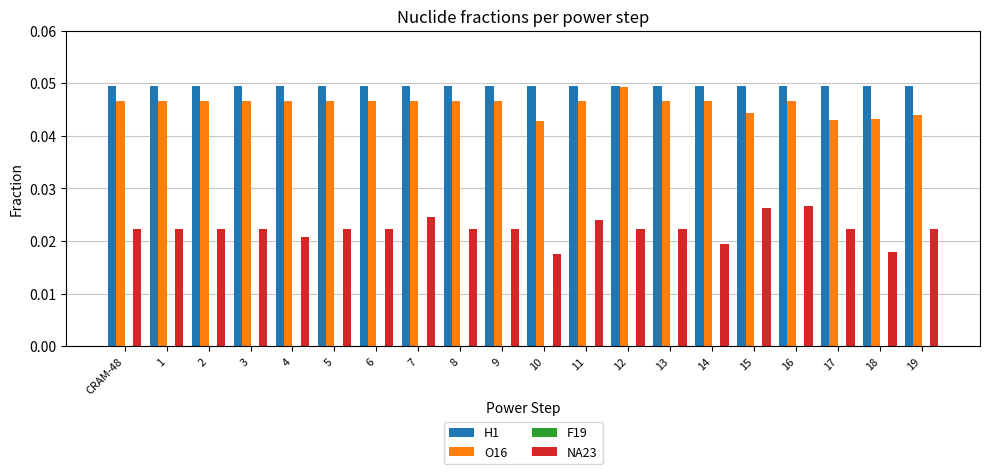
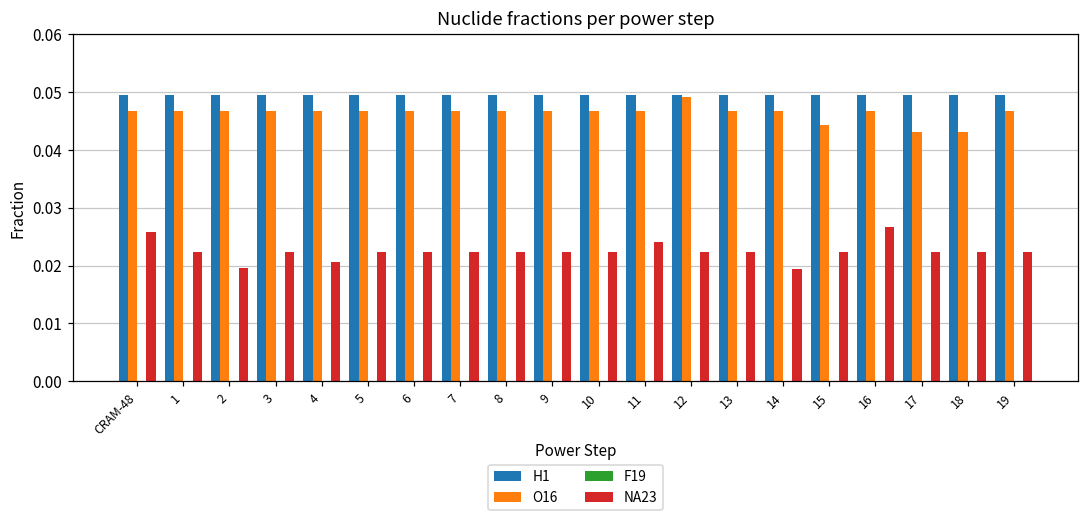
  {
    "H1": {
      "CRAM-48": 0.049,
      "1": 0.049,
      "2": 0.049,
      "3": 0.049,
      "4": 0.049,
      "5": 0.049,
      "6": 0.049,
      "7": 0.049,
      "8": 0.049,
      "9": 0.049,
      "10": 0.049,
      "11": 0.049,
      "12": 0.049,
      "13": 0.049,
      "14": 0.049,
      "15": 0.049,
      "16": 0.049,
      "17": 0.049,
      "18": 0.049,
      "19": 0.049
    },
    "O16": {
      "CRAM-48": 0.047,
      "1": 0.047,
      "2": 0.047,
      "3": 0.047,
      "4": 0.047,
      "5": 0.047,
      "6": 0.047,
      "7": 0.047,
      "8": 0.047,
      "9": 0.047,
-     "10": 0.043,
+     "10": 0.047,
      "11": 0.047,
      "12": 0.049,
      "13": 0.047,
      "14": 0.047,
      "15": 0.044,
      "16": 0.047,
      "17": 0.043,
      "18": 0.043,
-     "19": 0.044
+     "19": 0.047
    },
    "NA23": {
-     "CRAM-48": 0.022,
+     "CRAM-48": 0.026,
      "1": 0.022,
-     "2": 0.022,
+     "2": 0.020,
      "3": 0.022,
      "4": 0.021,
      "5": 0.022,
      "6": 0.022,
-     "7": 0.025,
+     "7": 0.022,
      "8": 0.022,
      "9": 0.022,
-     "10": 0.017,
+     "10": 0.022,
      "11": 0.024,
      "12": 0.022,
      "13": 0.022,
      "14": 0.019,
-     "15": 0.026,
+     "15": 0.022,
      "16": 0.027,
      "17": 0.022,
-     "18": 0.018,
+     "18": 0.022,
      "19": 0.022
    }
  }
